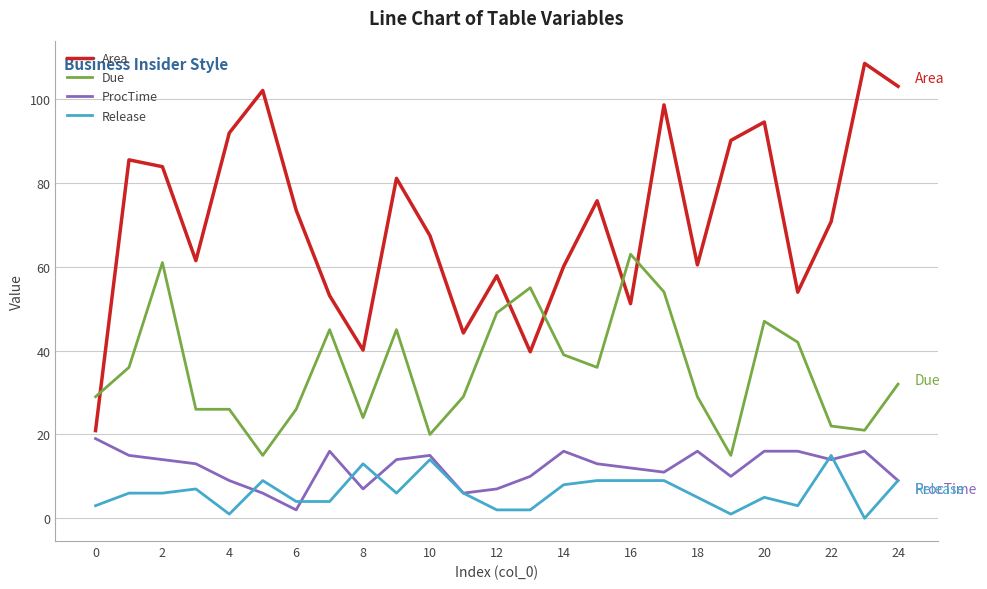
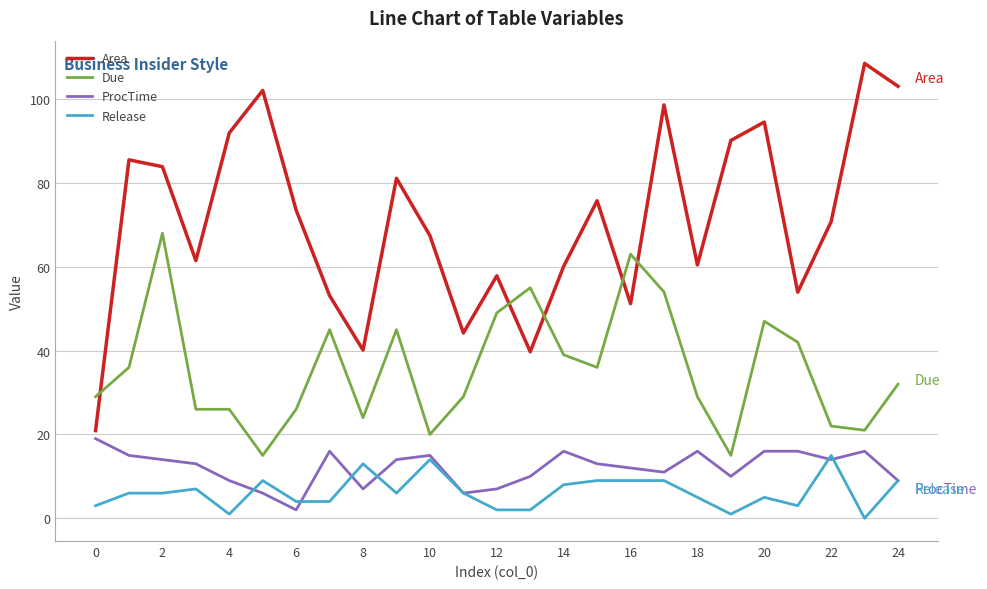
  {
    "Area": {
      "0": 21,
      "2": 84,
      "4": 92,
      "6": 73,
      "8": 40,
      "10": 67,
      "12": 58,
      "14": 60,
      "16": 51,
      "18": 60,
      "20": 95,
      "22": 71,
      "24": 103
    },
    "Due": {
      "0": 29,
-     "2": 61,
+     "2": 68,
      "4": 26,
      "6": 26,
      "8": 24,
      "10": 20,
      "12": 49,
      "14": 39,
      "16": 63,
      "18": 29,
      "20": 47,
      "22": 22,
      "24": 32
    },
    "ProcTime": {
      "0": 19,
      "2": 14,
      "4": 9,
      "6": 2,
      "8": 7,
      "10": 15,
      "12": 7,
      "14": 16,
      "16": 12,
      "18": 16,
      "20": 16,
      "22": 14
    },
    "Release": {
      "0": 3,
      "2": 6,
      "4": 1,
      "6": 4,
      "8": 13,
      "10": 14,
      "12": 2,
      "14": 8,
      "16": 9,
      "18": 5,
      "20": 5,
      "22": 15
    }
  }
